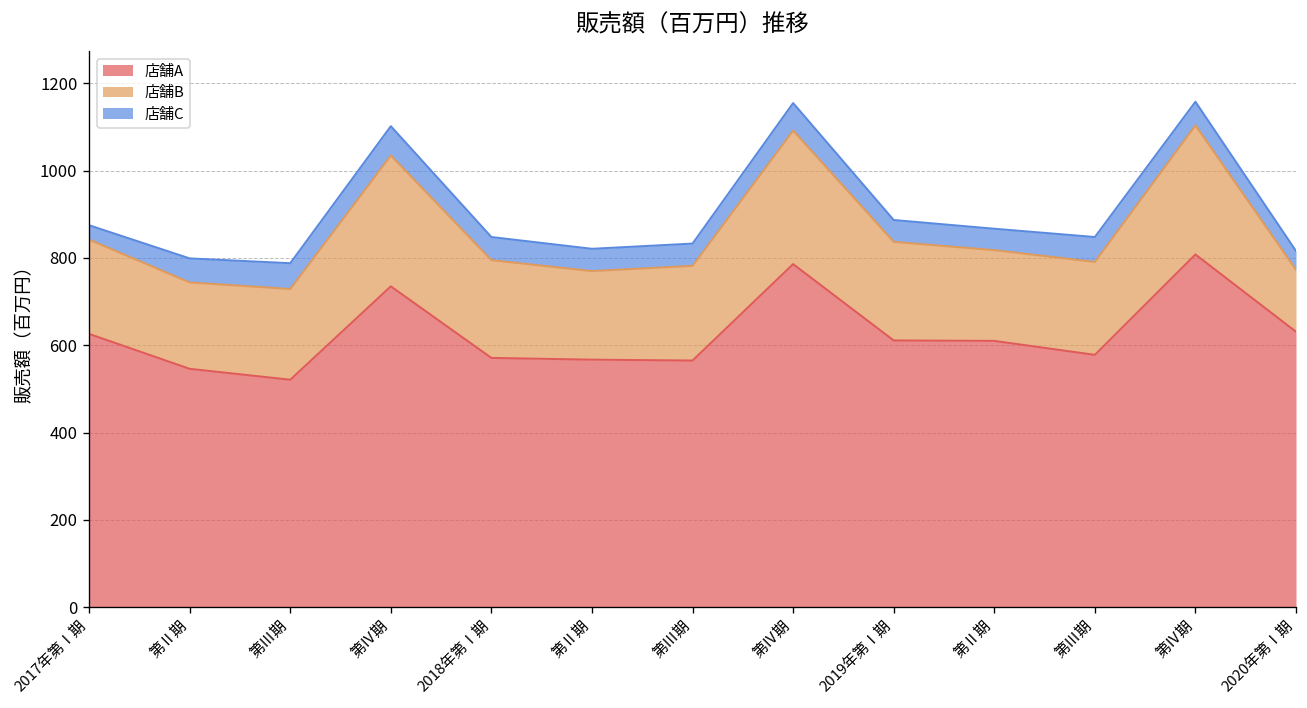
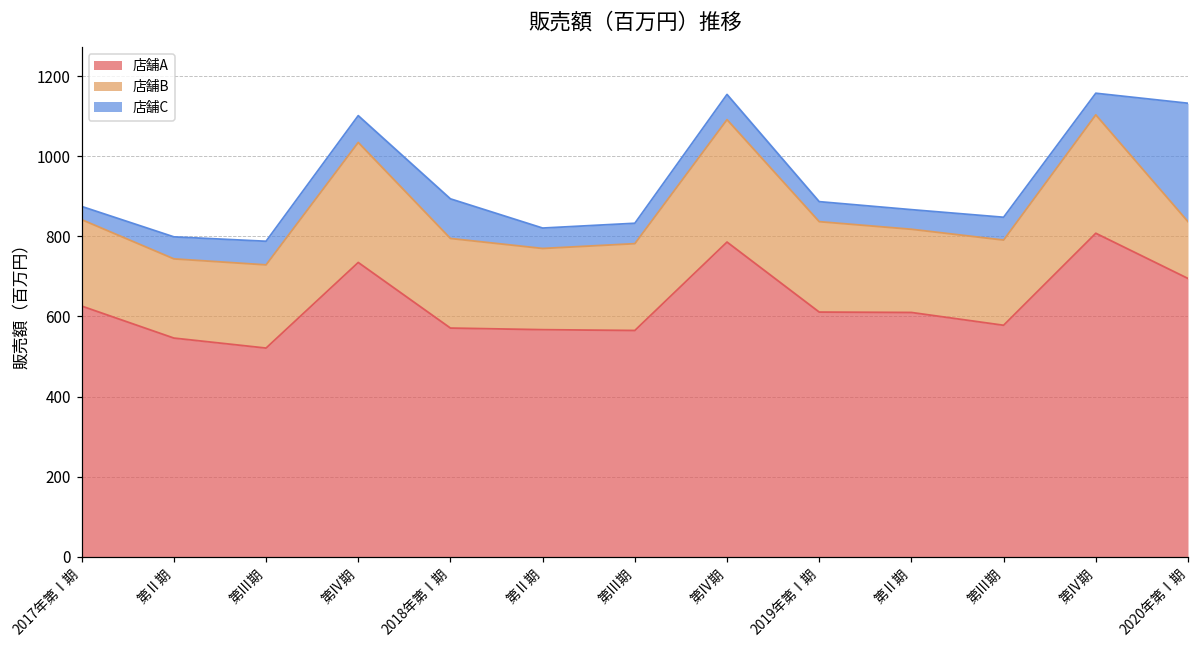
  {
    "店舗A": {
      "2017年第Ⅰ期": 630,
      "2018年第Ⅰ期": 570,
      "2019年第Ⅰ期": 610,
-     "2020年第Ⅰ期": 630
+     "2020年第Ⅰ期": 700
    },
    "店舗B": {
      "2017年第Ⅰ期": 220,
      "2018年第Ⅰ期": 220,
      "2019年第Ⅰ期": 230,
      "2020年第Ⅰ期": 140
    },
    "店舗C": {
      "2017年第Ⅰ期": 30,
-     "2018年第Ⅰ期": 50,
+     "2018年第Ⅰ期": 100,
      "2019年第Ⅰ期": 50,
-     "2020年第Ⅰ期": 40
+     "2020年第Ⅰ期": 300
    }
  }
